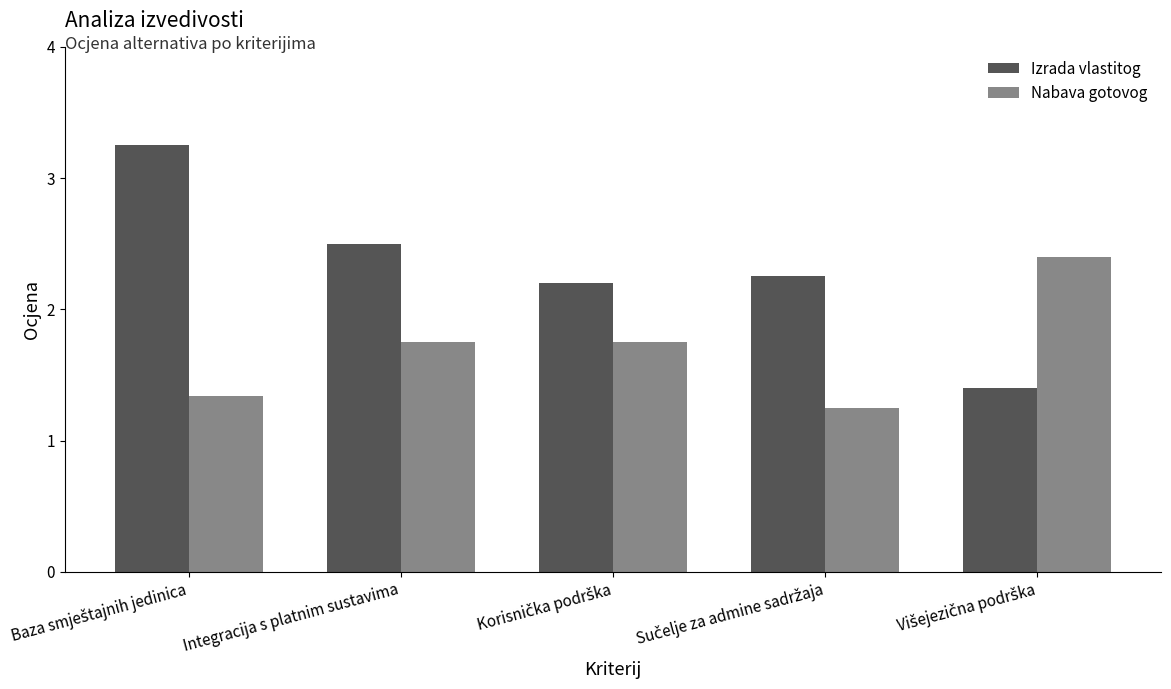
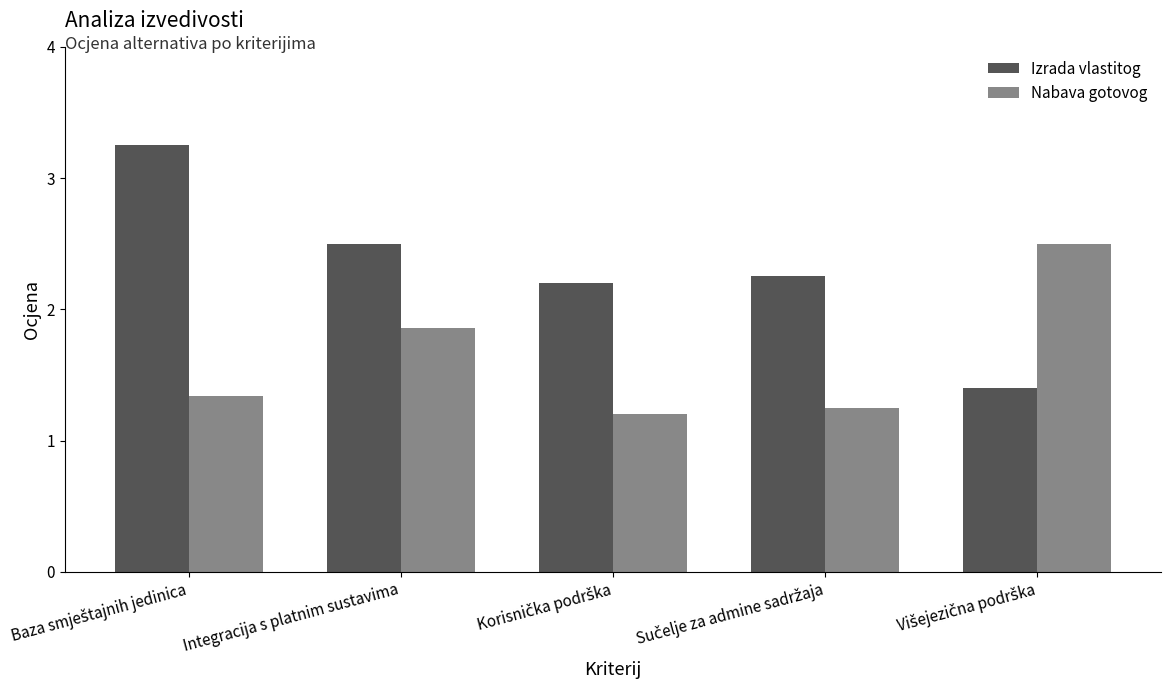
  {
    "Izrada vlastitog": {
      "Baza smještajnih jedinica": 3.25,
      "Integracija s platnim sustavima": 2.50,
      "Korisnička podrška": 2.20,
      "Sučelje za admine sadržaja": 2.25,
      "Višejezična podrška": 1.40
    },
    "Nabava gotovog": {
      "Baza smještajnih jedinica": 1.34,
-     "Integracija s platnim sustavima": 1.75,
-     "Korisnička podrška": 1.75,
+     "Integracija s platnim sustavima": 1.86,
+     "Korisnička podrška": 1.20,
      "Sučelje za admine sadržaja": 1.25,
-     "Višejezična podrška": 2.4
+     "Višejezična podrška": 2.5
    }
  }
